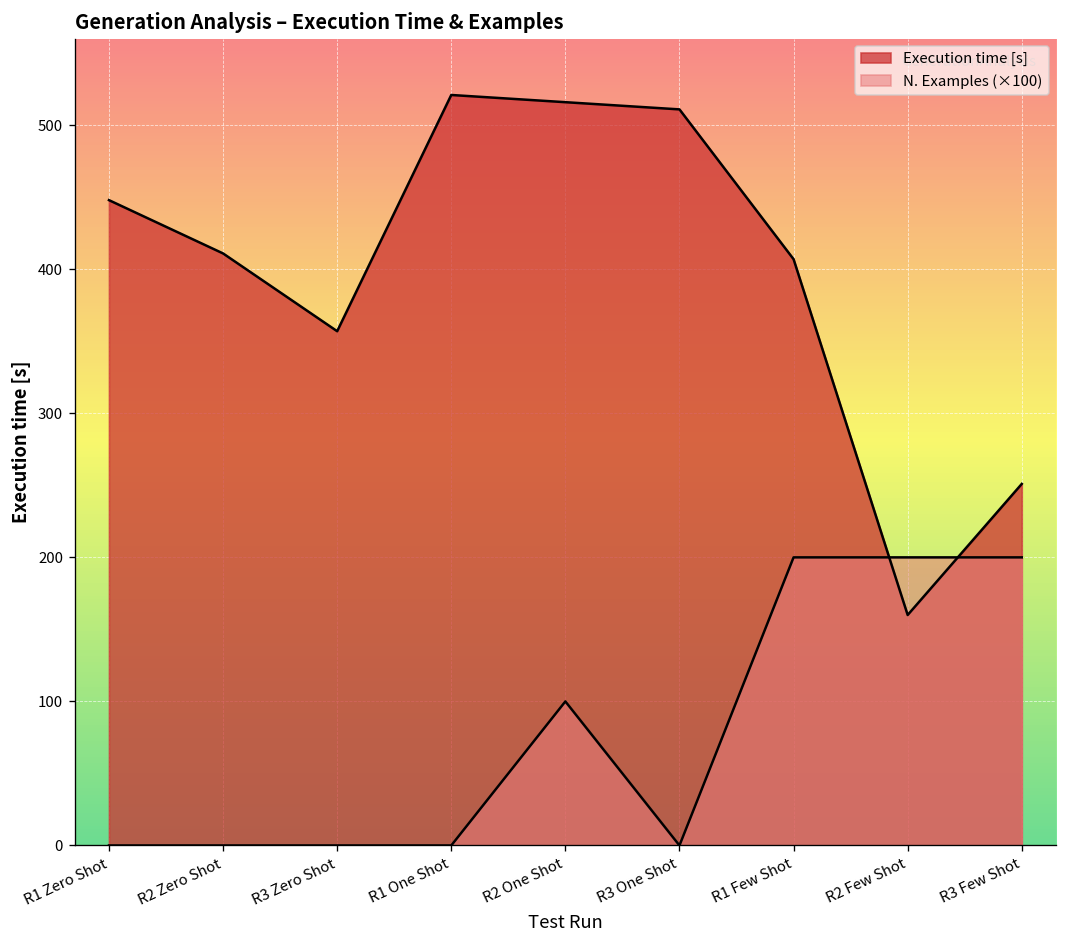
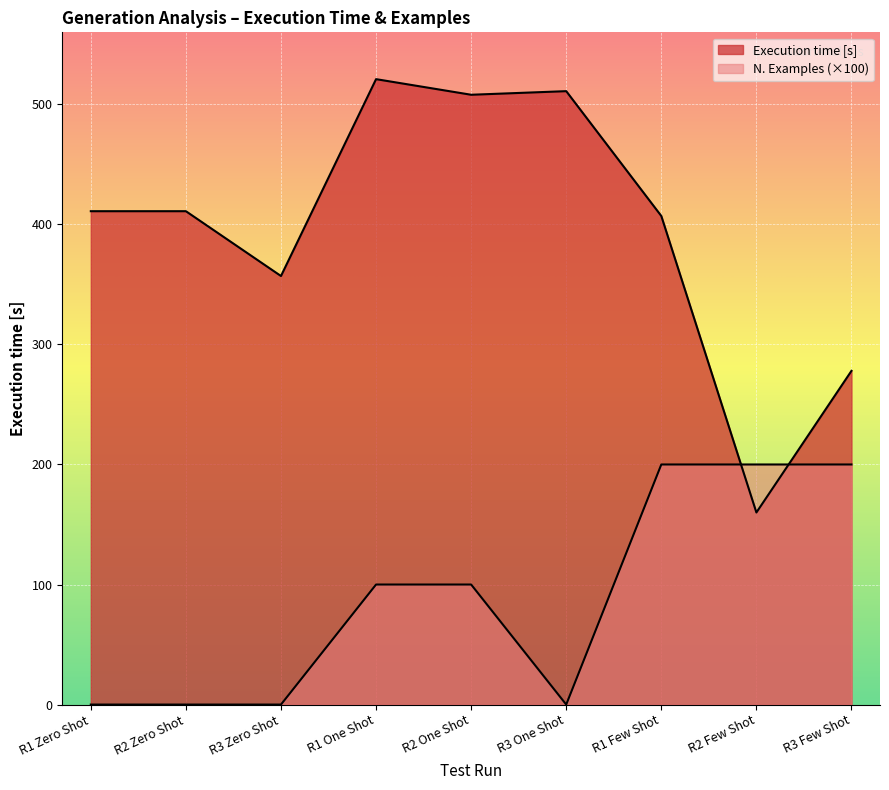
  {
    "Execution time [s]": {
-     "R1 Zero Shot": 448,
+     "R1 Zero Shot": 411,
      "R2 Zero Shot": 411,
      "R3 Zero Shot": 357,
      "R1 One Shot": 521,
-     "R2 One Shot": 516,
+     "R2 One Shot": 508,
      "R3 One Shot": 511,
      "R1 Few Shot": 407,
      "R2 Few Shot": 160,
-     "R3 Few Shot": 251
+     "R3 Few Shot": 278
    },
    "N. Examples (×100)": {
      "R1 Zero Shot": 0,
      "R2 Zero Shot": 0,
      "R3 Zero Shot": 0,
-     "R1 One Shot": 0,
+     "R1 One Shot": 100,
      "R2 One Shot": 100,
      "R3 One Shot": 0,
      "R1 Few Shot": 200,
      "R2 Few Shot": 200,
      "R3 Few Shot": 200
    }
  }
